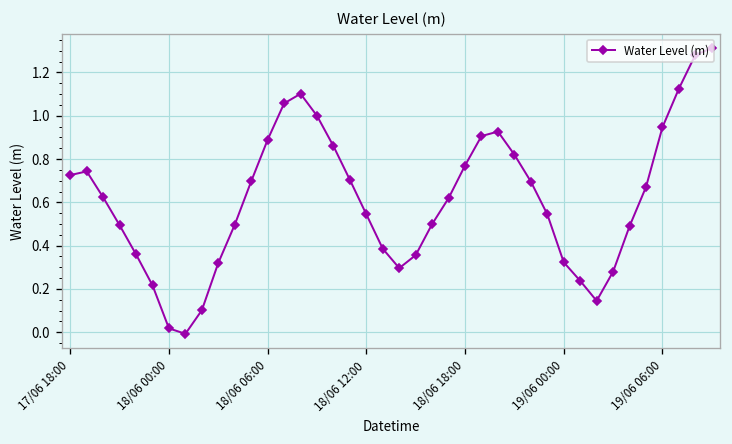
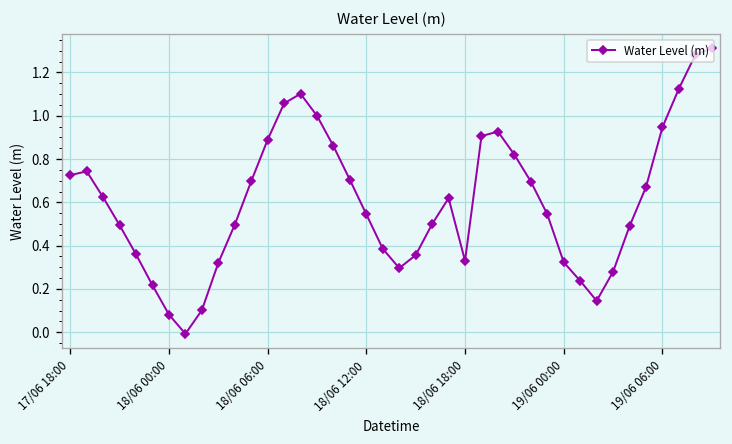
  {
    "17/06 18:00": 0.73,
-   "18/06 00:00": 0.02,
+   "18/06 00:00": 0.08,
    "18/06 06:00": 0.89,
    "18/06 12:00": 0.54,
-   "18/06 18:00": 0.77,
+   "18/06 18:00": 0.33,
    "19/06 00:00": 0.32,
    "19/06 06:00": 0.95
  }
